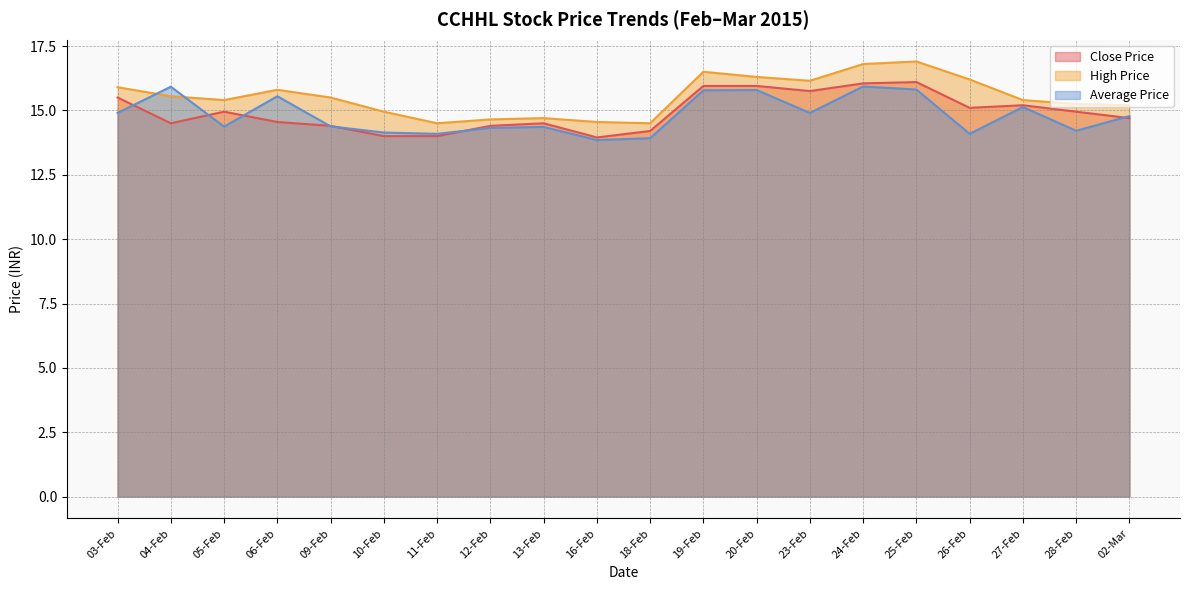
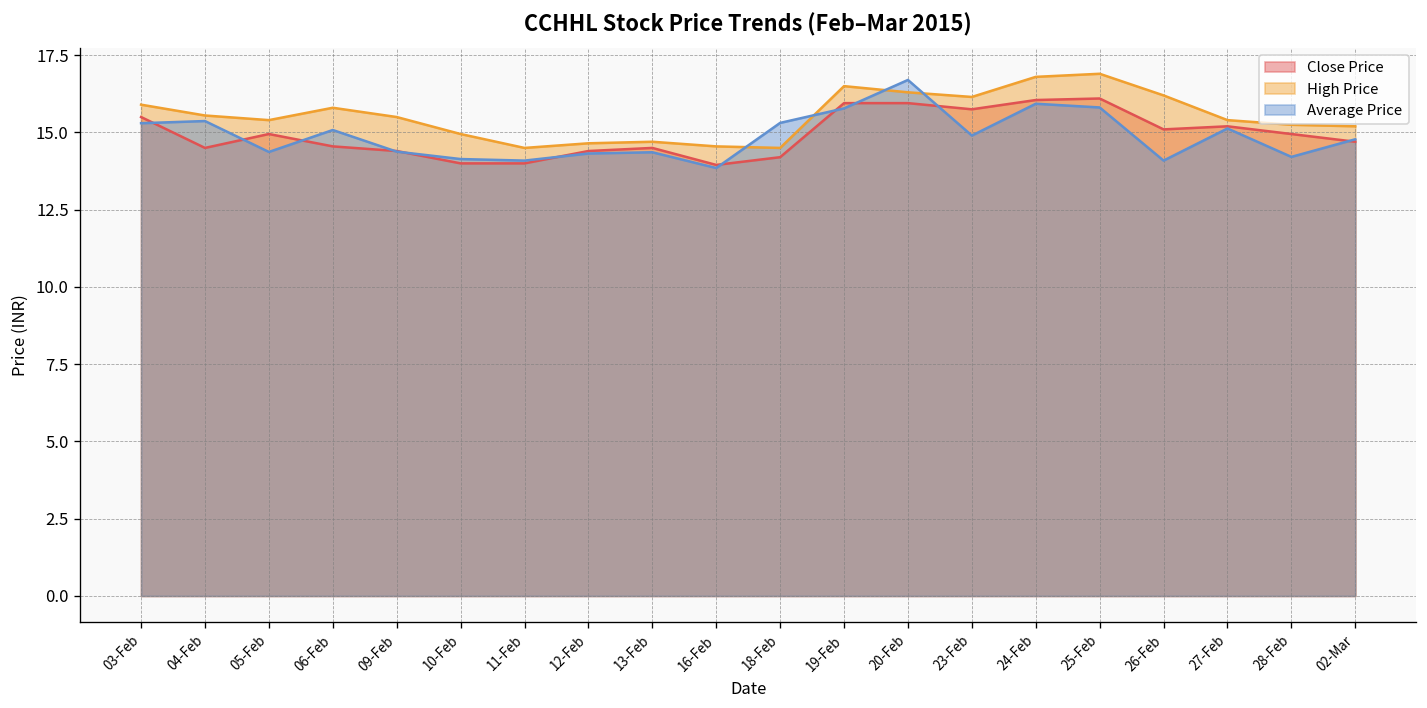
  {
    "Average Price": {
-     "03-Feb": 14.9,
-     "04-Feb": 15.9,
+     "03-Feb": 15.3,
+     "04-Feb": 15.4,
      "05-Feb": 14.4,
-     "06-Feb": 15.6,
+     "06-Feb": 15.1,
      "10-Feb": 14.1,
      "13-Feb": 14.4,
      "16-Feb": 13.9,
-     "18-Feb": 13.9,
+     "18-Feb": 15.3,
      "19-Feb": 15.8,
-     "20-Feb": 15.8,
+     "20-Feb": 16.7,
      "23-Feb": 14.9,
      "24-Feb": 15.9,
      "25-Feb": 15.8,
      "26-Feb": 14.1,
      "28-Feb": 14.2
    }
  }
